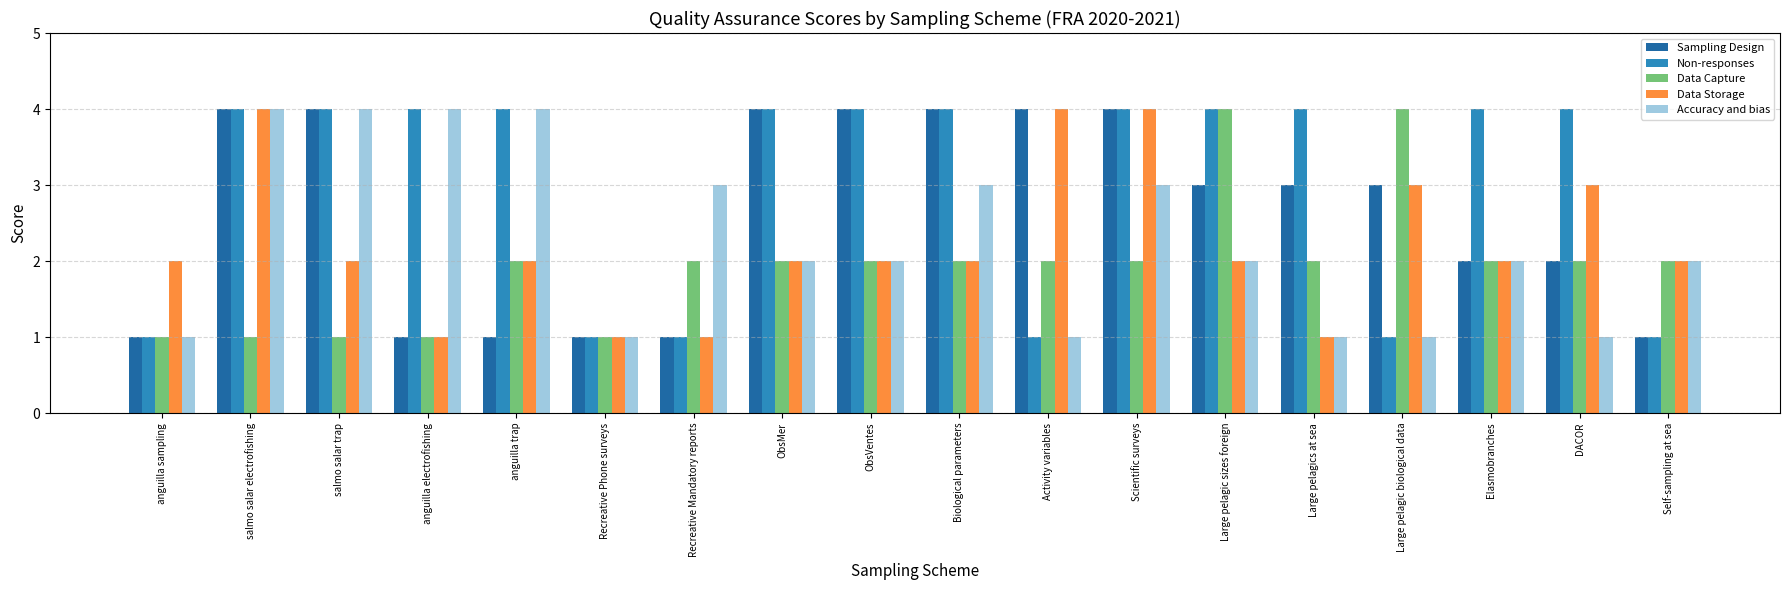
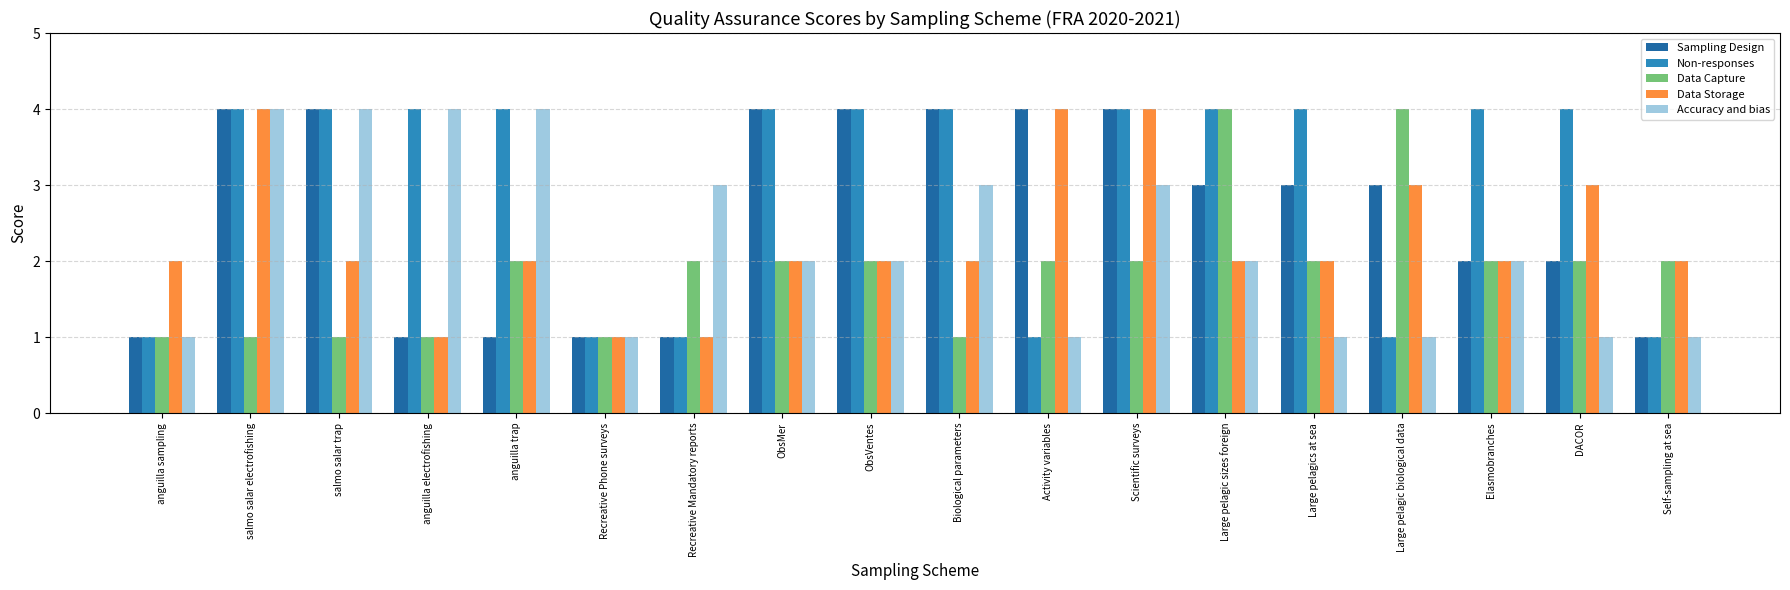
  {
    "Data Capture": {
      "anguilla sampling": 1,
      "salmo salar electrofishing": 1,
      "salmo salar trap": 1,
      "anguilla electrofishing": 1,
      "anguilla trap": 2,
      "Recreative Phone surveys": 1,
      "Recreative Mandatory reports": 2,
      "ObsMer": 2,
      "ObsVentes": 2,
-     "Biological parameters": 2,
+     "Biological parameters": 1,
      "Activity variables": 2,
      "Scientific surveys": 2,
      "Large pelagic sizes foreign": 4,
      "Large pelagics at sea": 2,
      "Large pelagic biological data": 4,
      "Elasmobranches": 2,
      "DACOR": 2,
      "Self-sampling at sea": 2
    },
    "Data Storage": {
      "anguilla sampling": 2,
      "salmo salar electrofishing": 4,
      "salmo salar trap": 2,
      "anguilla electrofishing": 1,
      "anguilla trap": 2,
      "Recreative Phone surveys": 1,
      "Recreative Mandatory reports": 1,
      "ObsMer": 2,
      "ObsVentes": 2,
      "Biological parameters": 2,
      "Activity variables": 4,
      "Scientific surveys": 4,
      "Large pelagic sizes foreign": 2,
-     "Large pelagics at sea": 1,
+     "Large pelagics at sea": 2,
      "Large pelagic biological data": 3,
      "Elasmobranches": 2,
      "DACOR": 3,
      "Self-sampling at sea": 2
    },
    "Accuracy and bias": {
      "anguilla sampling": 1,
      "salmo salar electrofishing": 4,
      "salmo salar trap": 4,
      "anguilla electrofishing": 4,
      "anguilla trap": 4,
      "Recreative Phone surveys": 1,
      "Recreative Mandatory reports": 3,
      "ObsMer": 2,
      "ObsVentes": 2,
      "Biological parameters": 3,
      "Activity variables": 1,
      "Scientific surveys": 3,
      "Large pelagic sizes foreign": 2,
      "Large pelagics at sea": 1,
      "Large pelagic biological data": 1,
      "Elasmobranches": 2,
      "DACOR": 1,
-     "Self-sampling at sea": 2
+     "Self-sampling at sea": 1
    }
  }
